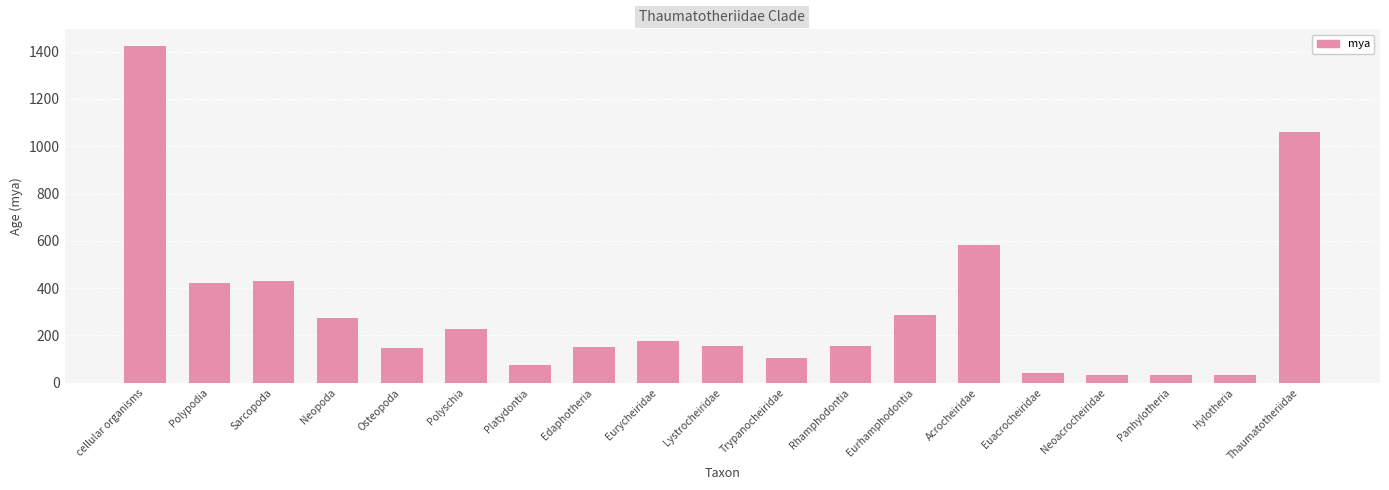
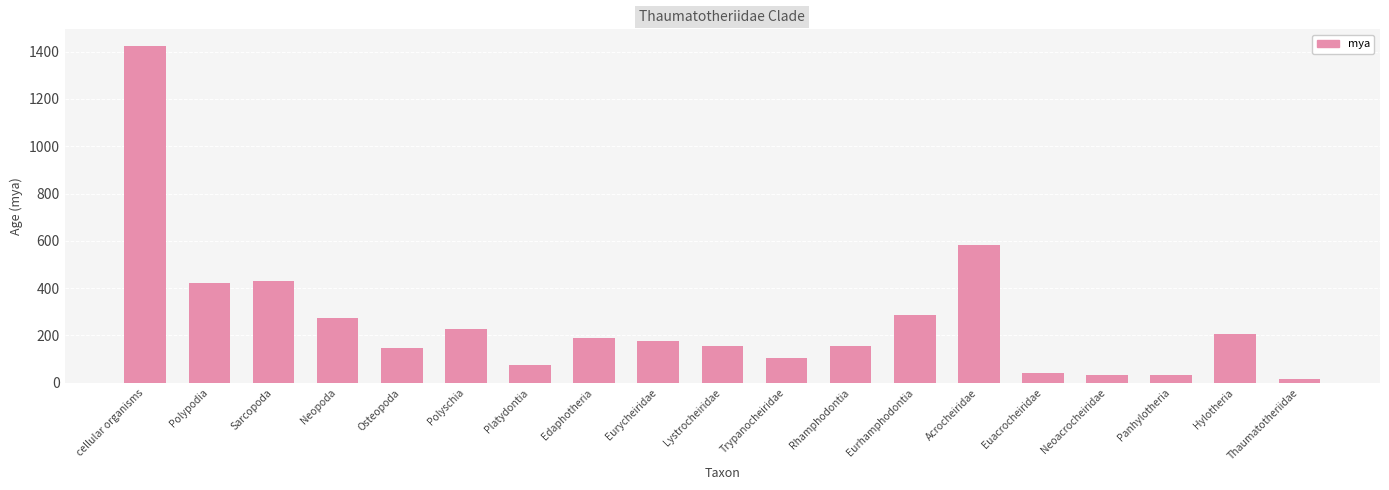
  {
    "cellular organisms": 1420,
    "Polypodia": 420,
    "Sarcopoda": 430,
    "Neopoda": 270,
    "Osteopoda": 150,
    "Polyschia": 230,
    "Platydontia": 70,
-   "Edaphotheria": 150,
+   "Edaphotheria": 190,
    "Eurycheiridae": 180,
    "Lystrocheiridae": 160,
    "Trypanocheiridae": 100,
    "Rhamphodontia": 150,
    "Eurhamphodontia": 290,
    "Acrocheiridae": 580,
    "Euacrocheiridae": 40,
    "Neoacrocheiridae": 30,
    "Panhylotheria": 30,
-   "Hylotheria": 30,
-   "Thaumatotheriidae": 1060
+   "Hylotheria": 210,
+   "Thaumatotheriidae": 20
  }
